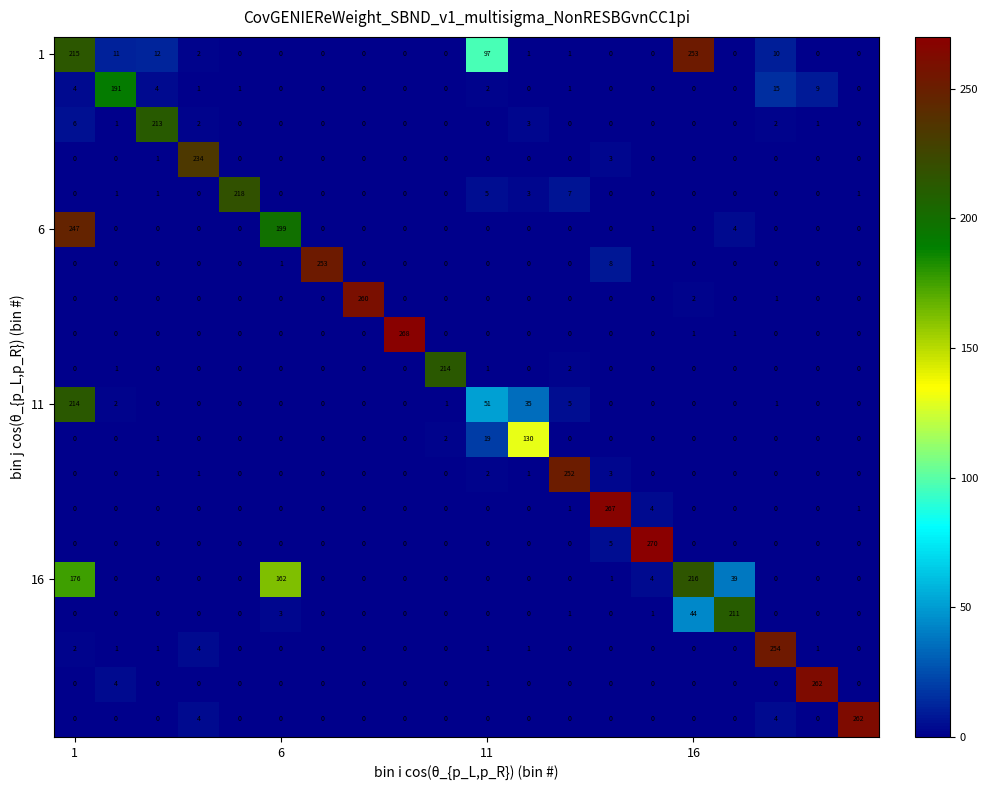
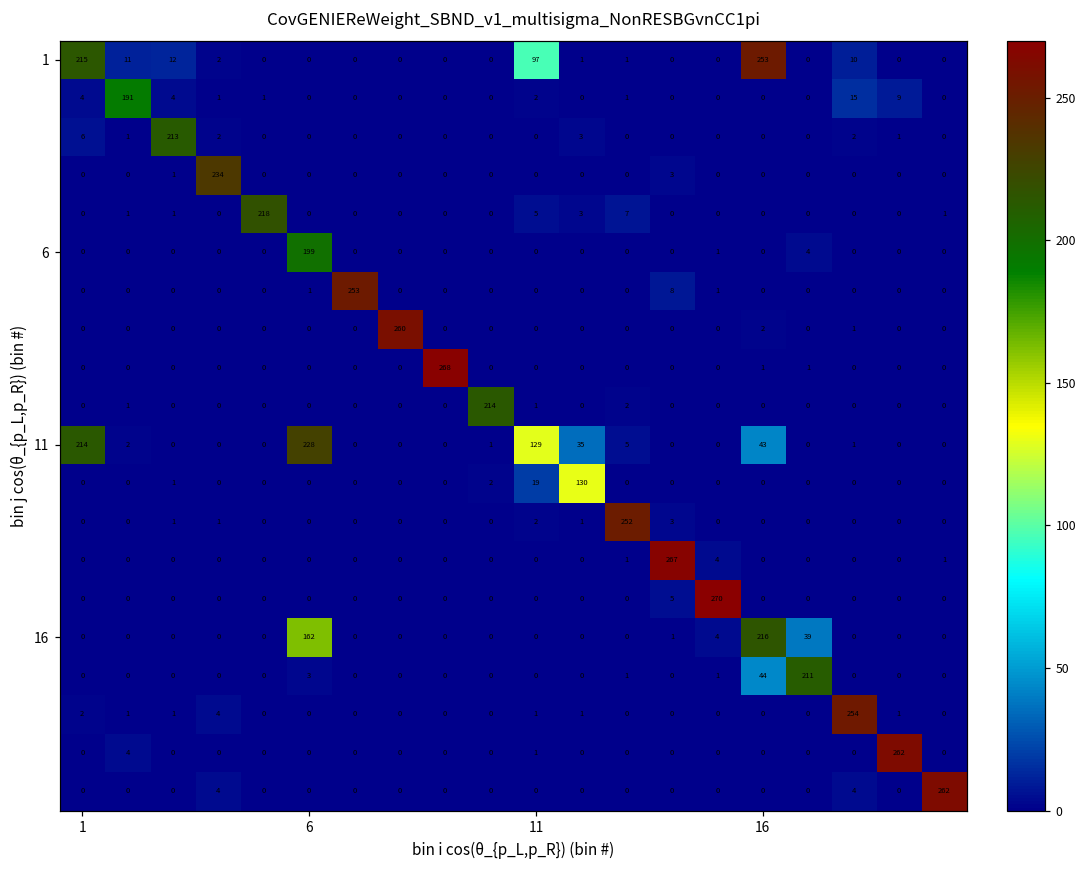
  {
    "1": {
      "1": 215,
      "6": 0,
      "11": 97,
      "16": 253
    },
    "6": {
-     "1": 247,
+     "1": 0,
      "6": 199,
      "11": 0,
      "16": 0
    },
    "11": {
      "1": 214,
-     "6": 0,
-     "11": 51,
-     "16": 0
+     "6": 228,
+     "11": 129,
+     "16": 43
    },
    "16": {
-     "1": 176,
+     "1": 0,
      "6": 162,
      "11": 0,
      "16": 216
    }
  }
